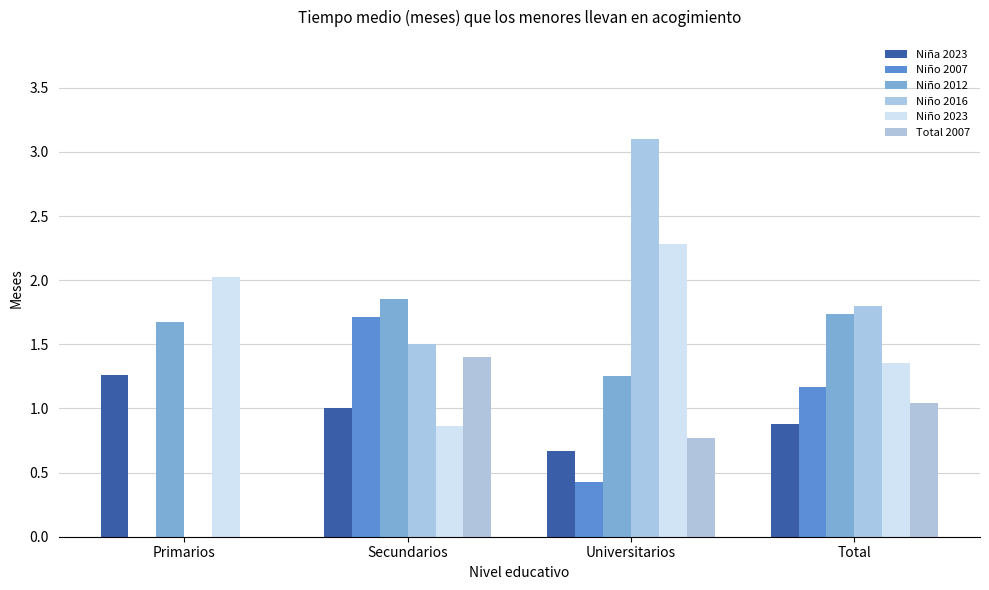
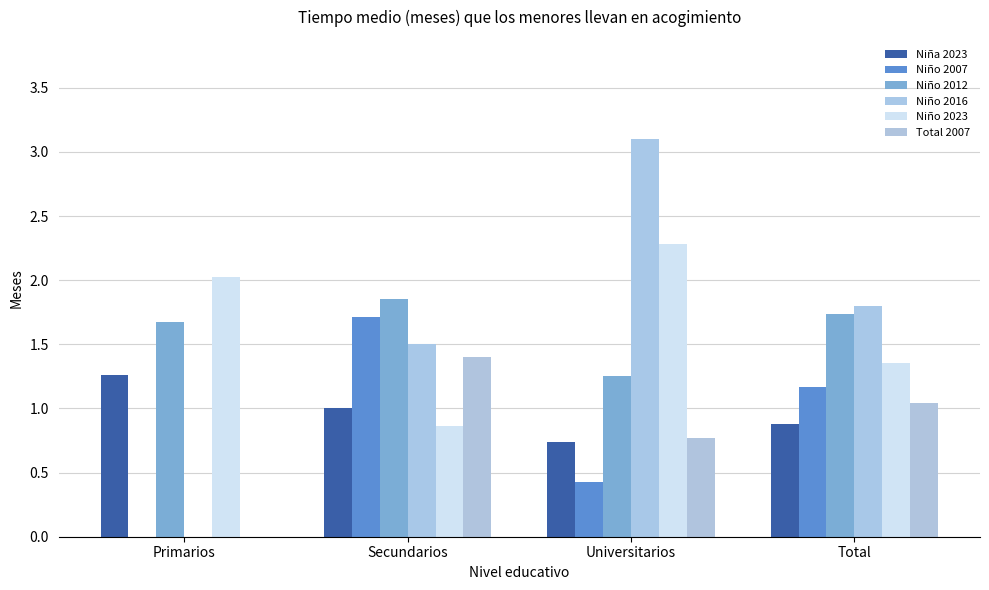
  {
    "Niña 2023": {
      "Primarios": 1.26,
      "Secundarios": 1.00,
-     "Universitarios": 0.67,
+     "Universitarios": 0.74,
      "Total": 0.88
    }
  }
